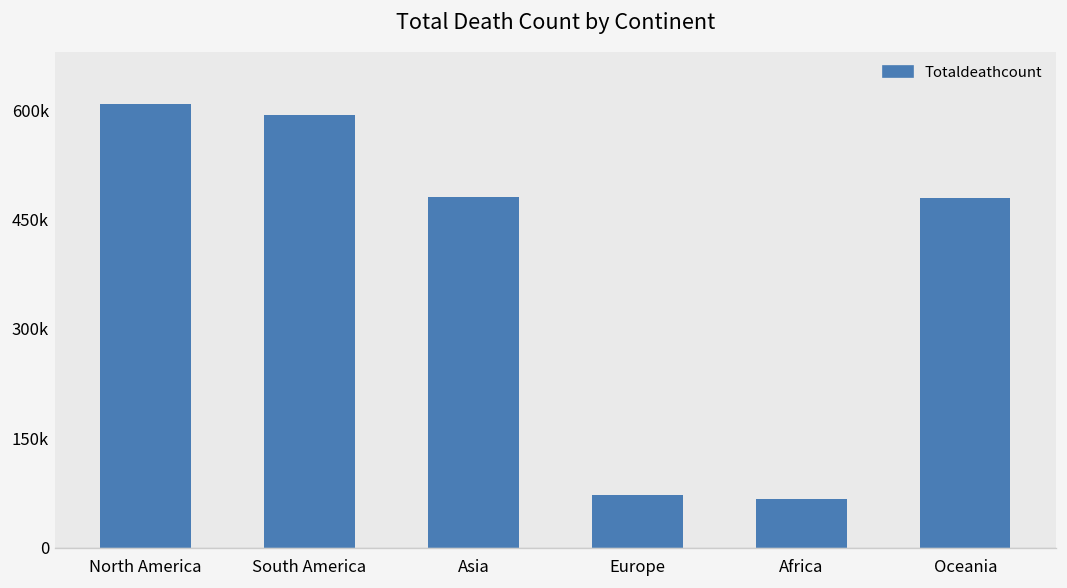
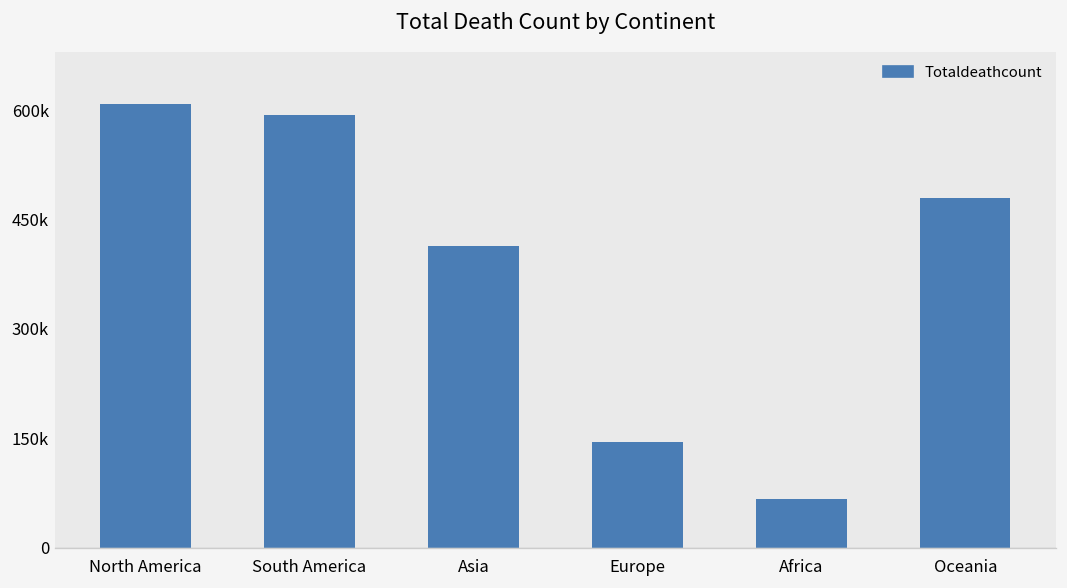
  {
    "North America": 610000,
    "South America": 590000,
-   "Asia": 480000,
-   "Europe": 70000,
+   "Asia": 410000,
+   "Europe": 150000,
    "Africa": 70000,
    "Oceania": 480000
  }
